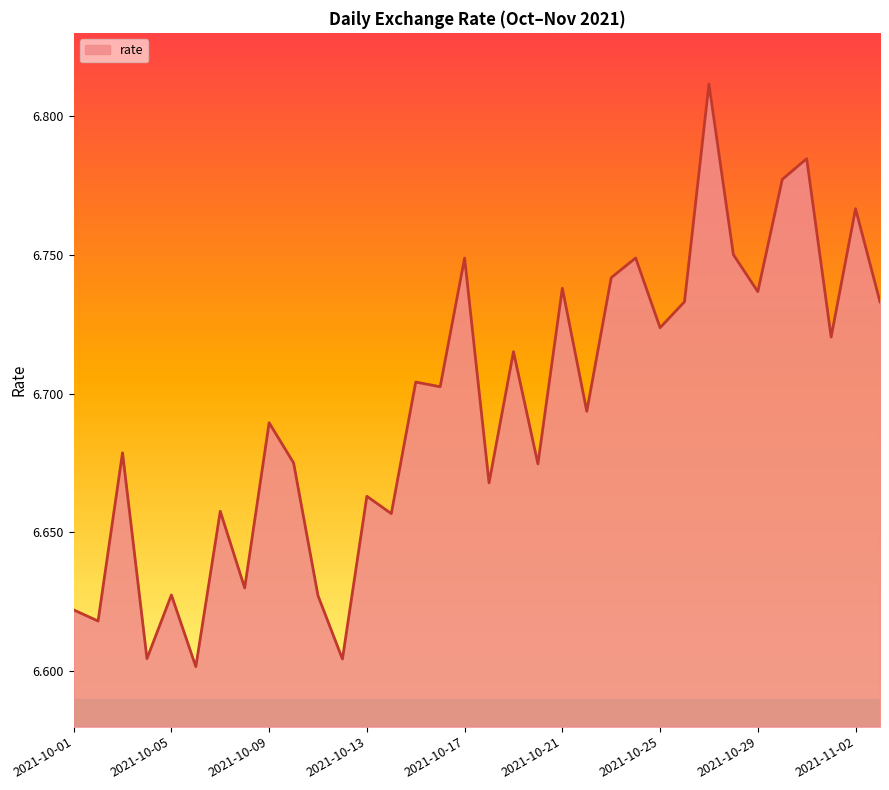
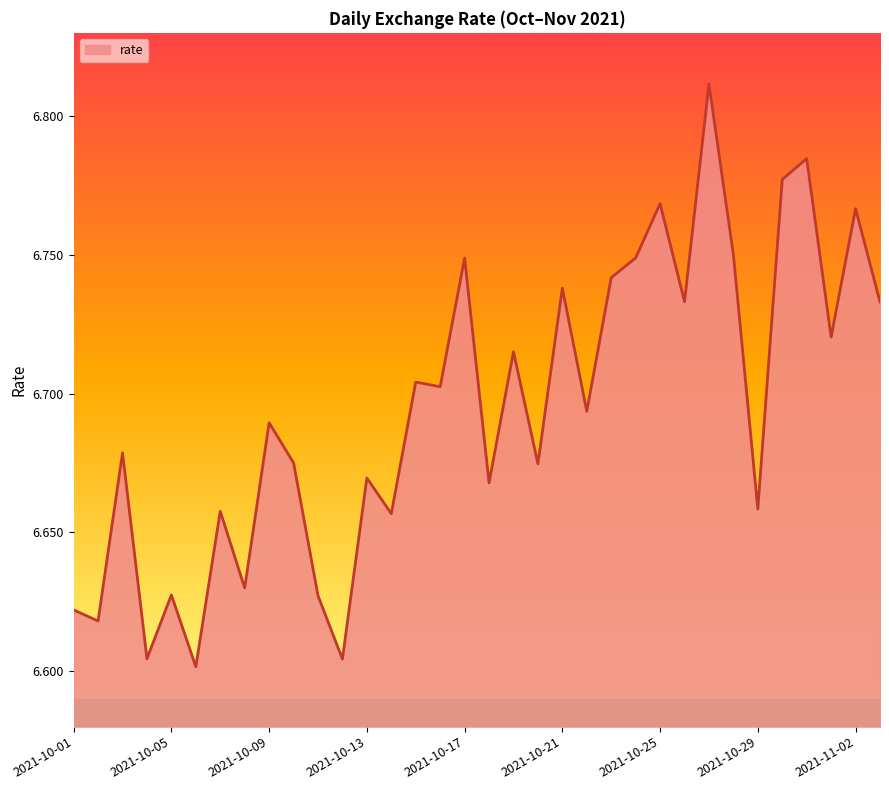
  {
    "2021-10-01": 6.622,
    "2021-10-05": 6.627,
    "2021-10-09": 6.689,
-   "2021-10-13": 6.663,
+   "2021-10-13": 6.670,
    "2021-10-17": 6.749,
    "2021-10-21": 6.738,
-   "2021-10-25": 6.724,
-   "2021-10-29": 6.737,
+   "2021-10-25": 6.768,
+   "2021-10-29": 6.658,
    "2021-11-02": 6.767
  }
